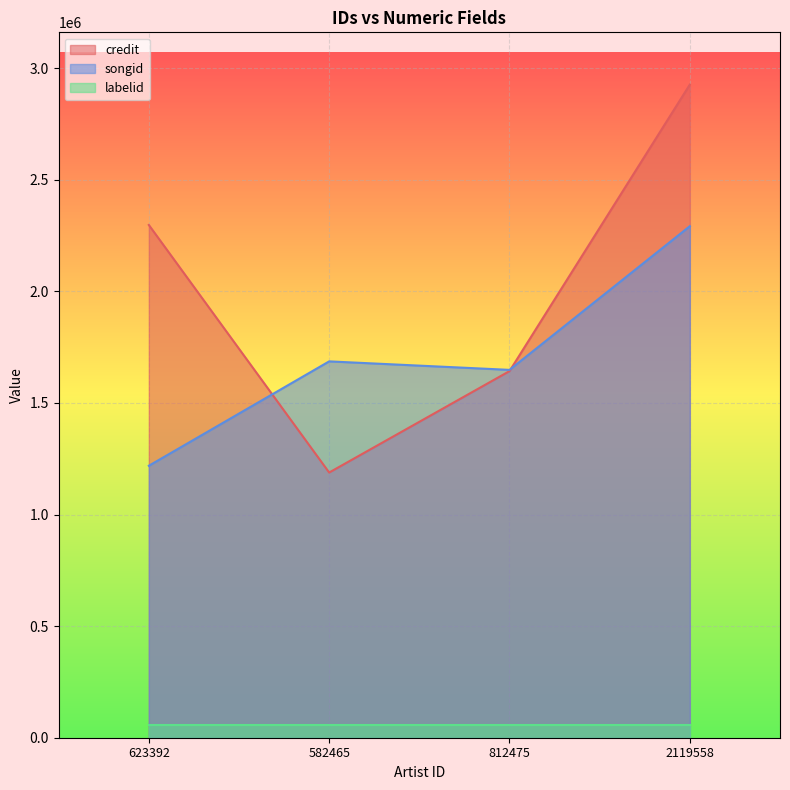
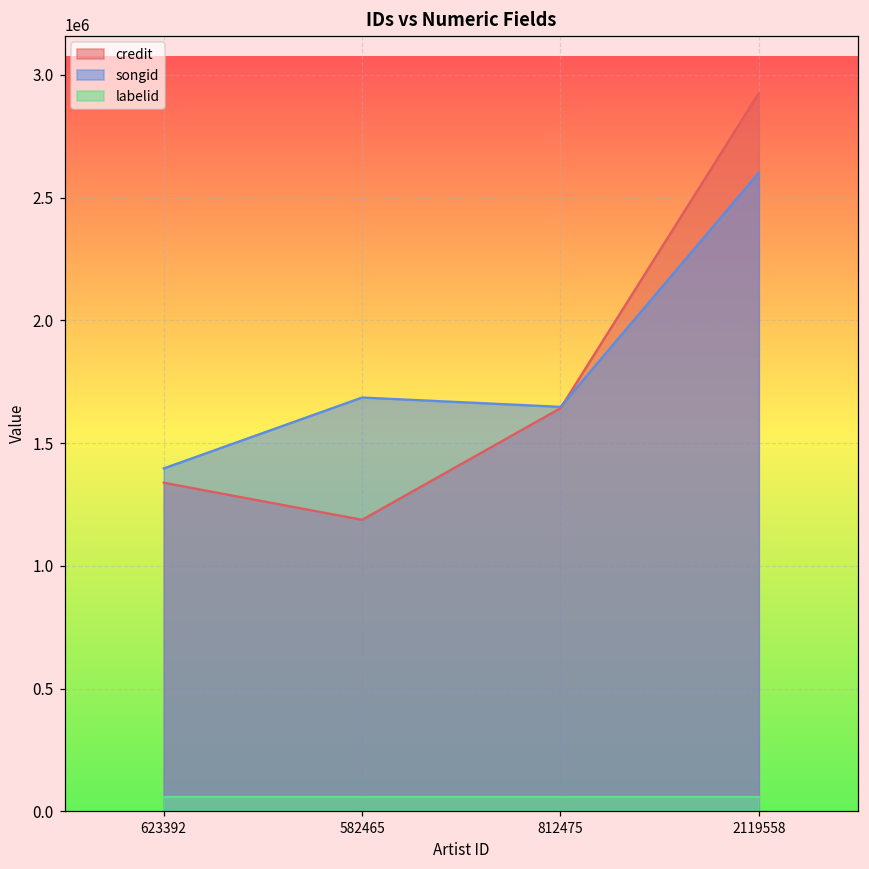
  {
    "credit": {
-     "623392": 2300000,
+     "623392": 1340000,
      "582465": 1190000,
      "2119558": 2930000
    },
    "songid": {
-     "623392": 1220000,
+     "623392": 1400000,
      "582465": 1690000,
-     "2119558": 2290000
+     "2119558": 2600000
    },
    "labelid": {
      "623392": 60000,
      "582465": 60000,
      "812475": 60000,
      "2119558": 60000
    }
  }
